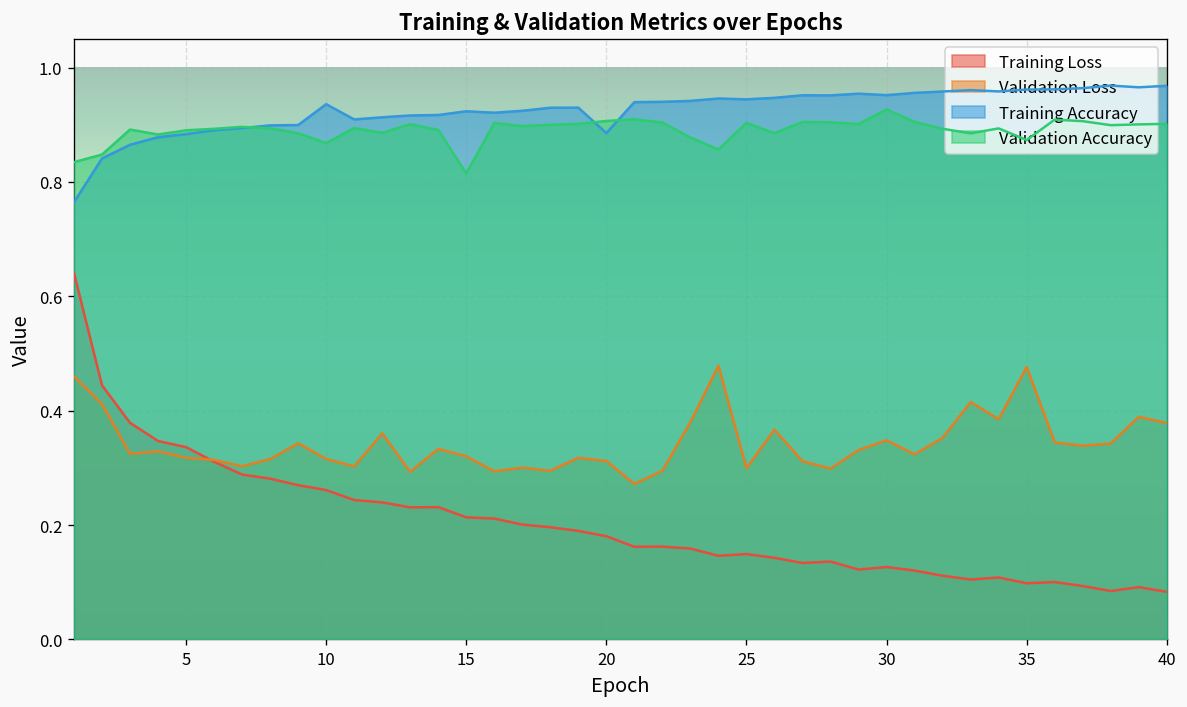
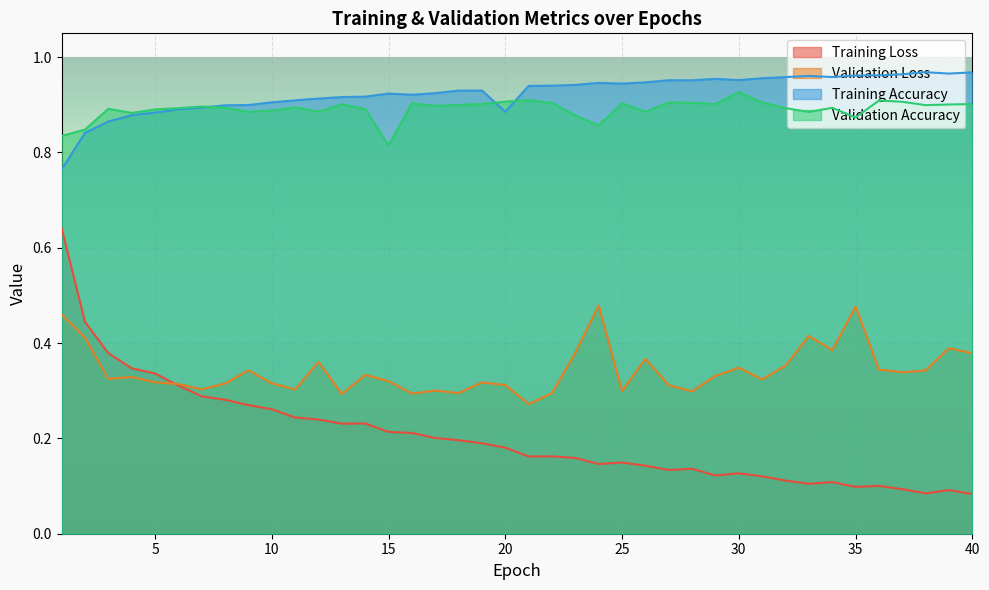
  {
    "Training Accuracy": {
      "5": 0.88,
-     "10": 0.94,
+     "10": 0.91,
      "15": 0.92,
      "20": 0.89,
      "25": 0.94,
      "30": 0.95,
      "40": 0.97
    },
    "Validation Accuracy": {
      "5": 0.89,
-     "10": 0.87,
+     "10": 0.89,
      "15": 0.82,
      "20": 0.91,
      "25": 0.90,
      "30": 0.93,
      "40": 0.90
    }
  }
